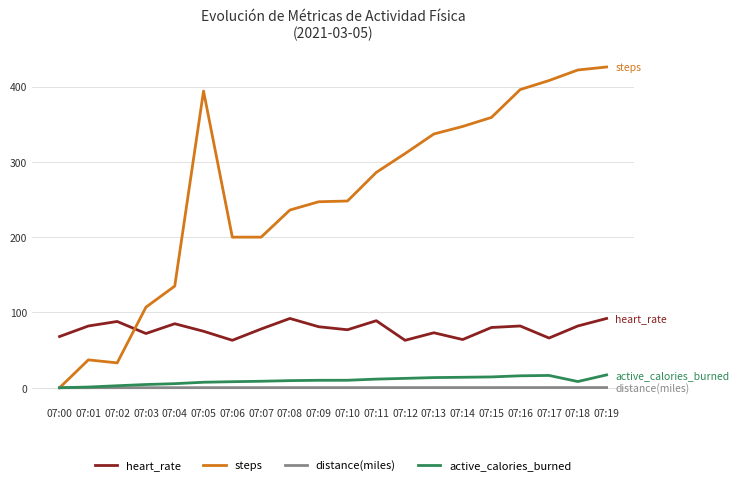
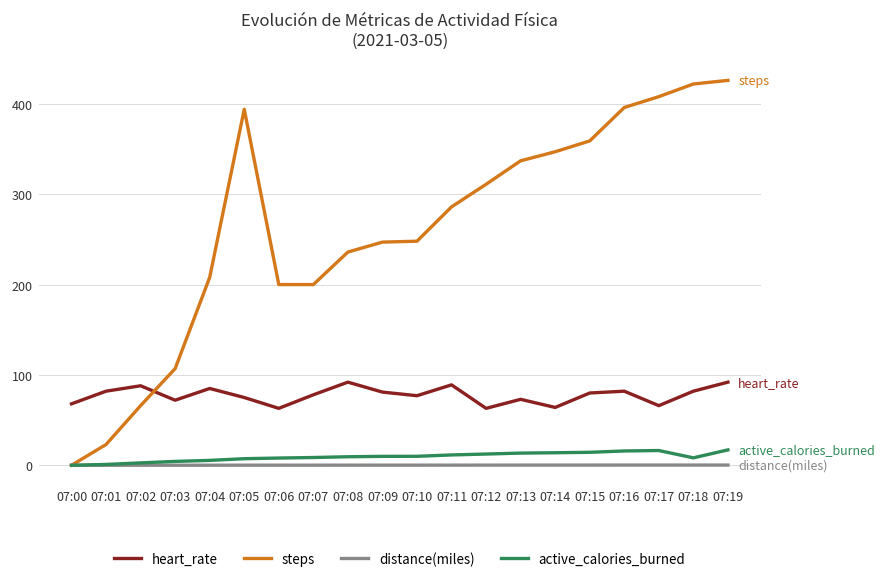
  {
    "heart_rate": {
      "07:00": 70,
      "07:01": 80,
      "07:02": 90,
      "07:03": 70,
      "07:04": 90,
      "07:05": 80,
      "07:06": 60,
      "07:07": 80,
      "07:08": 90,
      "07:09": 80,
      "07:10": 80,
      "07:11": 90,
      "07:12": 60,
      "07:13": 70,
      "07:14": 60,
      "07:15": 80,
      "07:16": 80,
      "07:17": 70,
      "07:18": 80,
      "07:19": 90
    },
    "steps": {
-     "07:01": 40,
-     "07:02": 30,
+     "07:01": 20,
+     "07:02": 70,
      "07:03": 110,
-     "07:04": 140,
+     "07:04": 210,
      "07:05": 390,
      "07:06": 200,
      "07:07": 200,
      "07:08": 240,
      "07:09": 250,
      "07:10": 250,
      "07:11": 290,
      "07:12": 310,
      "07:13": 340,
      "07:14": 350,
      "07:15": 360,
      "07:16": 400,
      "07:17": 410,
      "07:18": 420,
      "07:19": 430
    },
    "distance(miles)": {
      "07:03": 0,
      "07:04": 0,
      "07:05": 0,
      "07:06": 0,
      "07:07": 0,
      "07:08": 0,
      "07:09": 0,
      "07:10": 0,
      "07:11": 0,
      "07:12": 0,
      "07:13": 0,
      "07:14": 0,
      "07:15": 0,
      "07:16": 0,
      "07:17": 0,
      "07:18": 0,
      "07:19": 0
    },
    "active_calories_burned": {
      "07:03": 0,
      "07:04": 10,
      "07:05": 10,
      "07:06": 10,
      "07:07": 10,
      "07:08": 10,
      "07:09": 10,
      "07:10": 10,
      "07:11": 10,
      "07:12": 10,
      "07:13": 10,
      "07:14": 10,
      "07:15": 10,
      "07:16": 20,
      "07:17": 20,
      "07:18": 10,
      "07:19": 20
    }
  }
